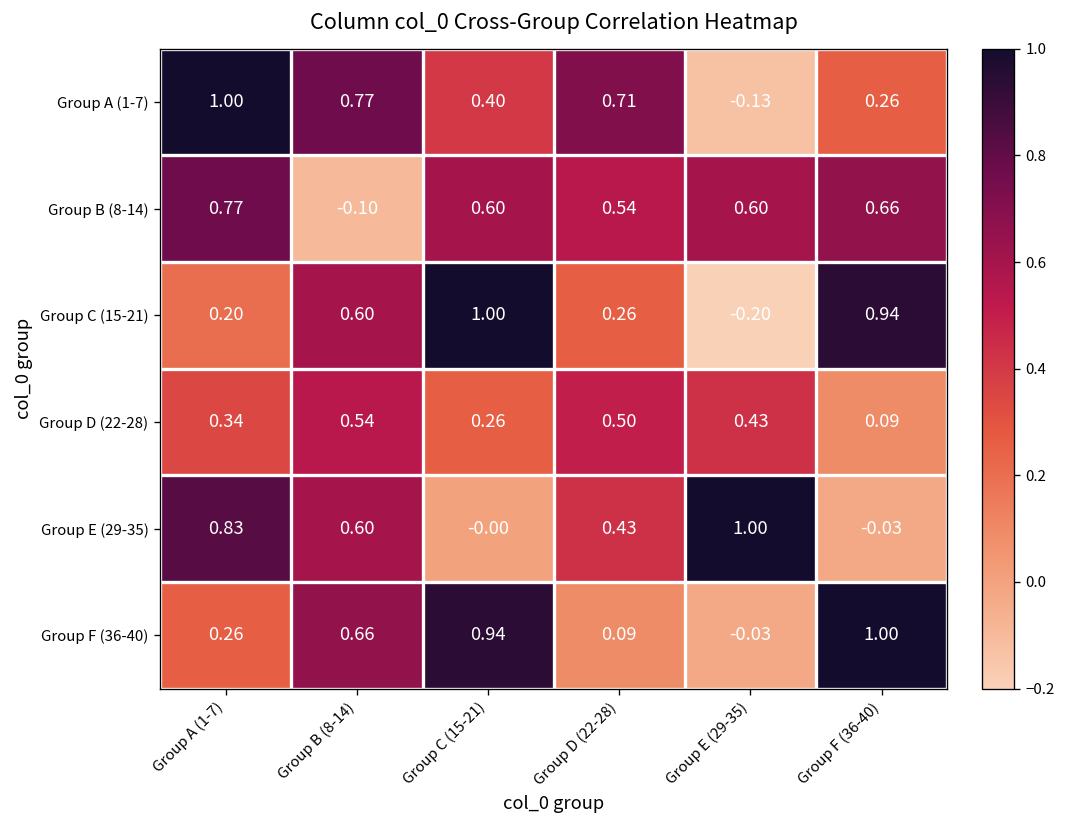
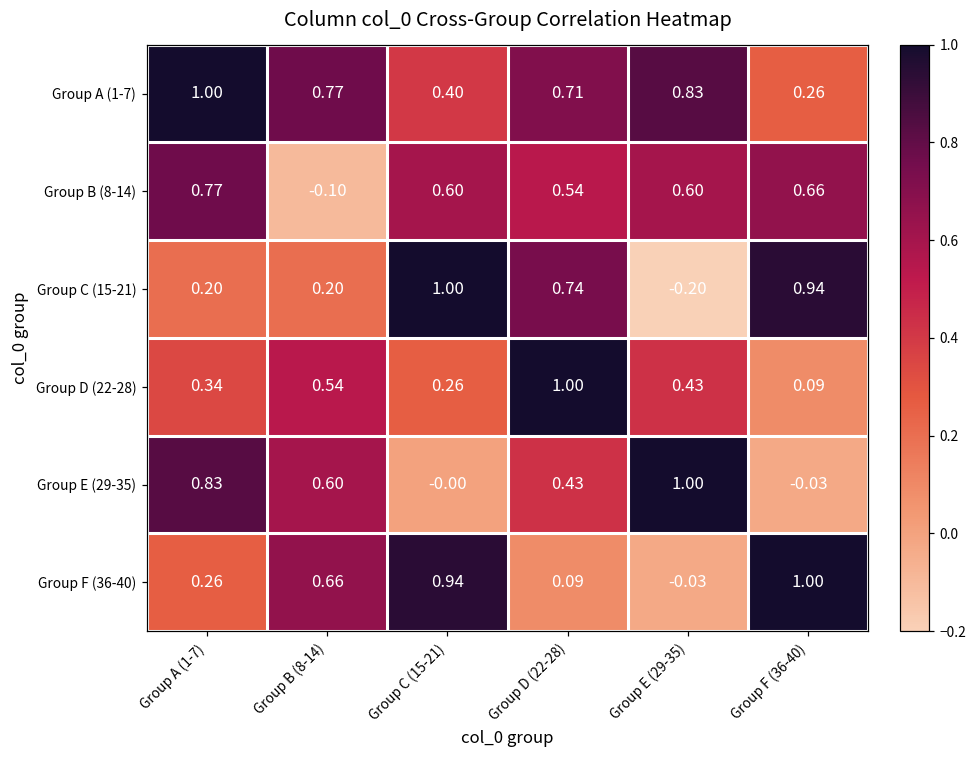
  {
    "Group A (1-7)": {
      "Group A (1-7)": 1.00,
      "Group B (8-14)": 0.77,
      "Group C (15-21)": 0.40,
      "Group D (22-28)": 0.71,
-     "Group E (29-35)": -0.13,
+     "Group E (29-35)": 0.83,
      "Group F (36-40)": 0.26
    },
    "Group B (8-14)": {
      "Group A (1-7)": 0.77,
      "Group B (8-14)": -0.10,
      "Group C (15-21)": 0.60,
      "Group D (22-28)": 0.54,
      "Group E (29-35)": 0.60,
      "Group F (36-40)": 0.66
    },
    "Group C (15-21)": {
      "Group A (1-7)": 0.20,
-     "Group B (8-14)": 0.60,
+     "Group B (8-14)": 0.20,
      "Group C (15-21)": 1.00,
-     "Group D (22-28)": 0.26,
+     "Group D (22-28)": 0.74,
      "Group E (29-35)": -0.20,
      "Group F (36-40)": 0.94
    },
    "Group D (22-28)": {
      "Group A (1-7)": 0.34,
      "Group B (8-14)": 0.54,
      "Group C (15-21)": 0.26,
-     "Group D (22-28)": 0.50,
+     "Group D (22-28)": 1.00,
      "Group E (29-35)": 0.43,
      "Group F (36-40)": 0.09
    },
    "Group E (29-35)": {
      "Group A (1-7)": 0.83,
      "Group B (8-14)": 0.60,
      "Group C (15-21)": -0.00,
      "Group D (22-28)": 0.43,
      "Group E (29-35)": 1.00,
      "Group F (36-40)": -0.03
    },
    "Group F (36-40)": {
      "Group A (1-7)": 0.26,
      "Group B (8-14)": 0.66,
      "Group C (15-21)": 0.94,
      "Group D (22-28)": 0.09,
      "Group E (29-35)": -0.03,
      "Group F (36-40)": 1.00
    }
  }
